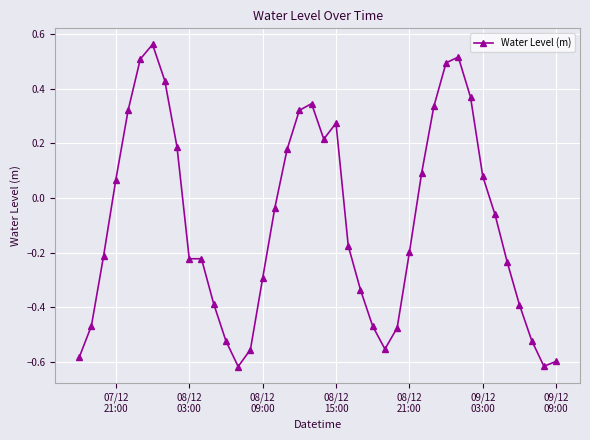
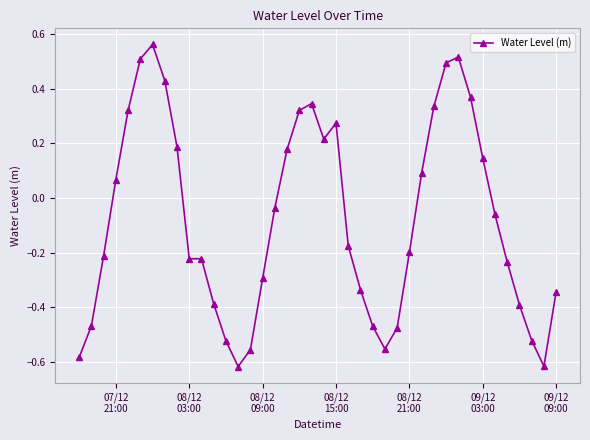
  {
    "07/12 21:00": 0.07,
    "08/12 03:00": -0.22,
    "08/12 09:00": -0.29,
    "08/12 15:00": 0.27,
    "08/12 21:00": -0.20,
-   "09/12 03:00": 0.08,
-   "09/12 09:00": -0.60
+   "09/12 03:00": 0.15,
+   "09/12 09:00": -0.34
  }
